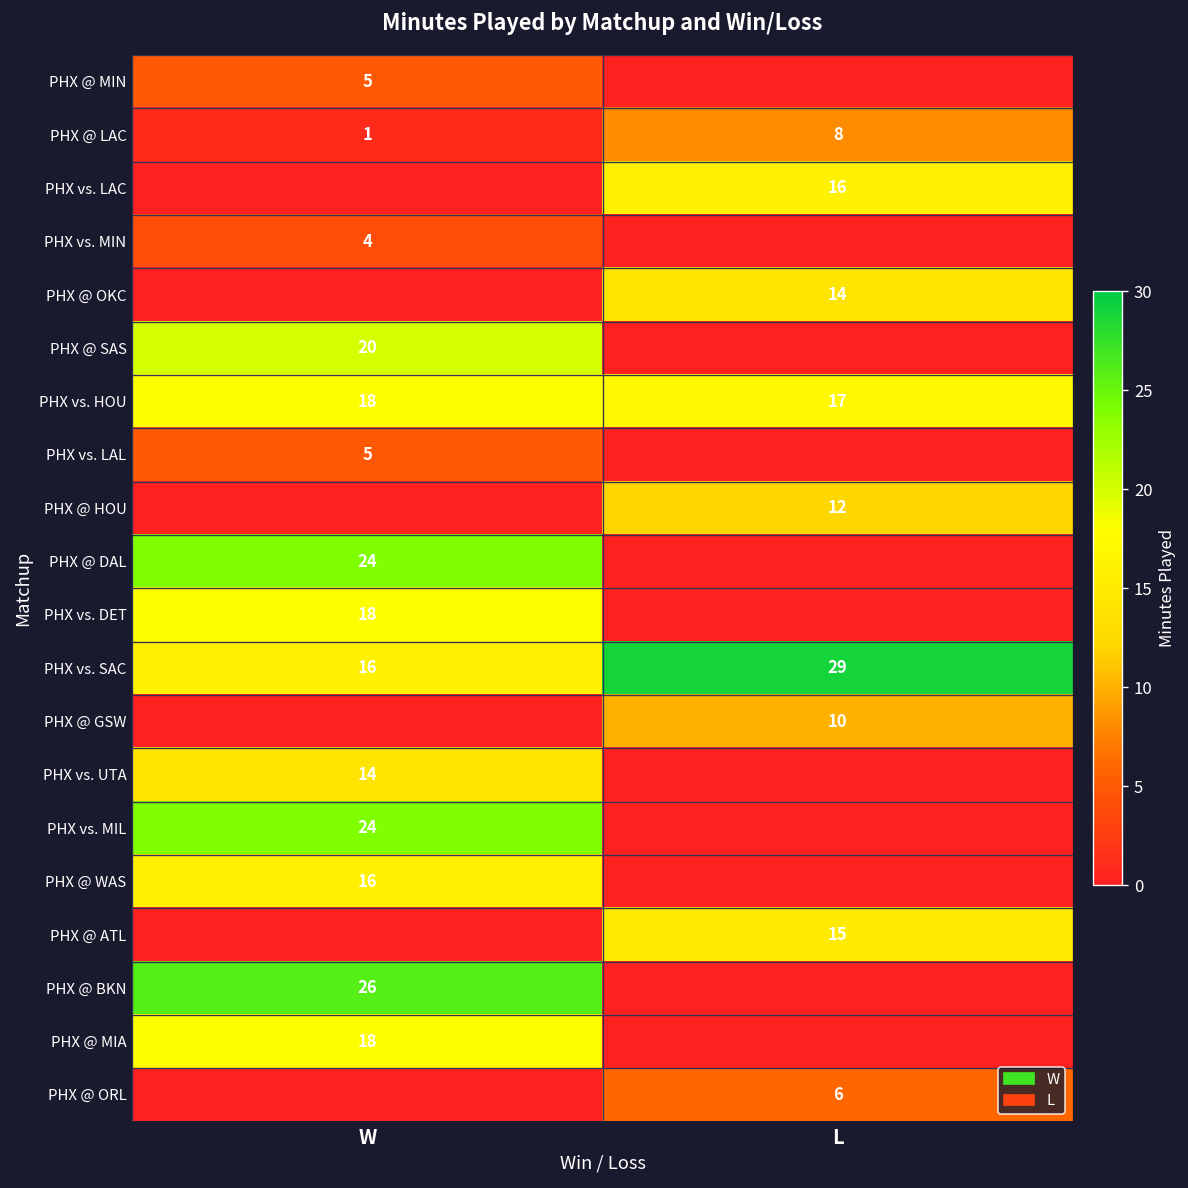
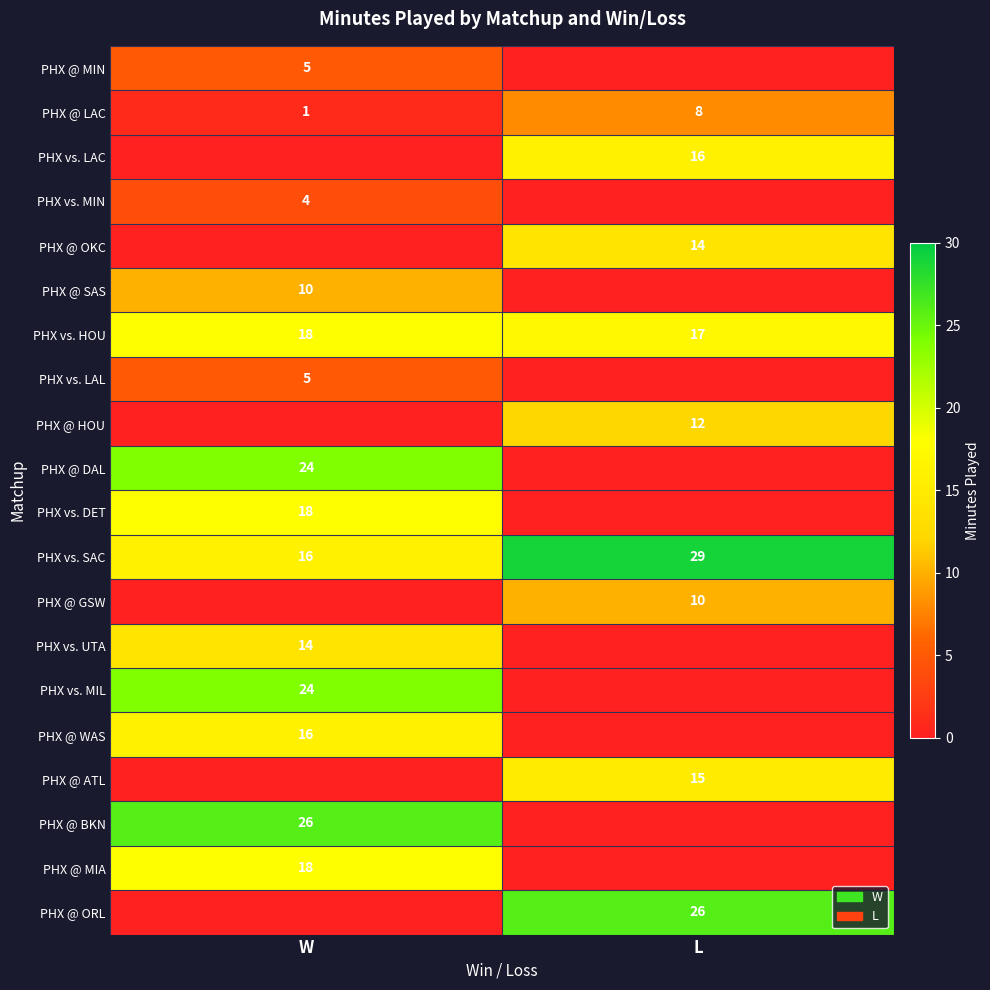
  {
    "PHX @ MIN": {
      "W": 5
    },
    "PHX @ LAC": {
      "W": 1,
      "L": 8
    },
    "PHX vs. LAC": {
      "L": 16
    },
    "PHX vs. MIN": {
      "W": 4
    },
    "PHX @ OKC": {
      "L": 14
    },
    "PHX @ SAS": {
-     "W": 20
+     "W": 10
    },
    "PHX vs. HOU": {
      "W": 18,
      "L": 17
    },
    "PHX vs. LAL": {
      "W": 5
    },
    "PHX @ HOU": {
      "L": 12
    },
    "PHX @ DAL": {
      "W": 24
    },
    "PHX vs. DET": {
      "W": 18
    },
    "PHX vs. SAC": {
      "W": 16,
      "L": 29
    },
    "PHX @ GSW": {
      "L": 10
    },
    "PHX vs. UTA": {
      "W": 14
    },
    "PHX vs. MIL": {
      "W": 24
    },
    "PHX @ WAS": {
      "W": 16
    },
    "PHX @ ATL": {
      "L": 15
    },
    "PHX @ BKN": {
      "W": 26
    },
    "PHX @ MIA": {
      "W": 18
    },
    "PHX @ ORL": {
-     "L": 6
+     "L": 26
    }
  }
